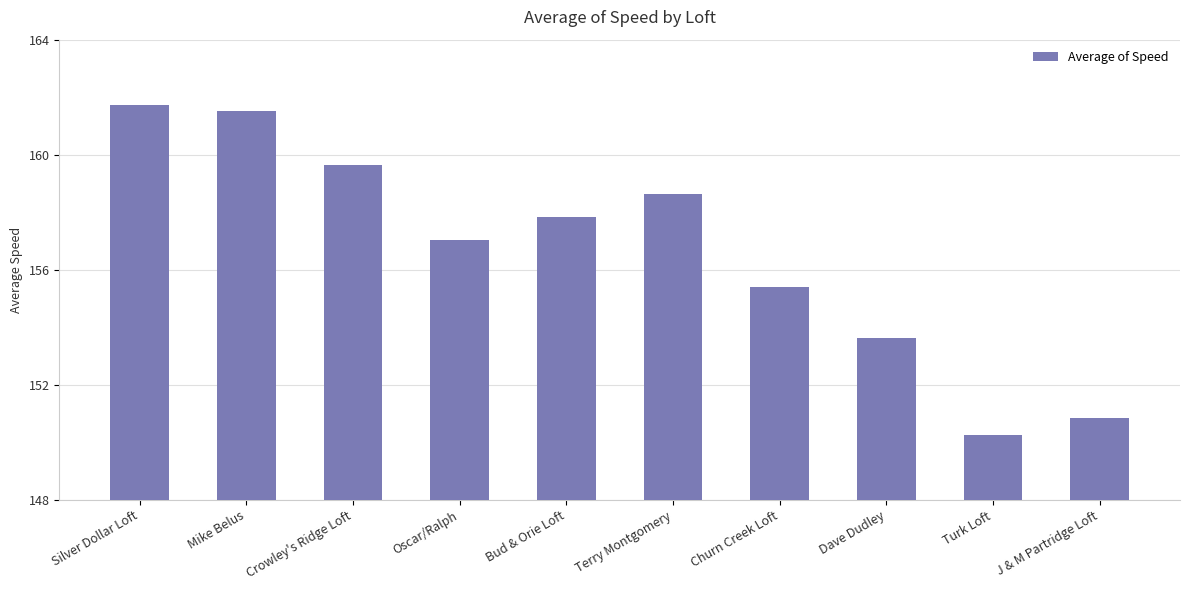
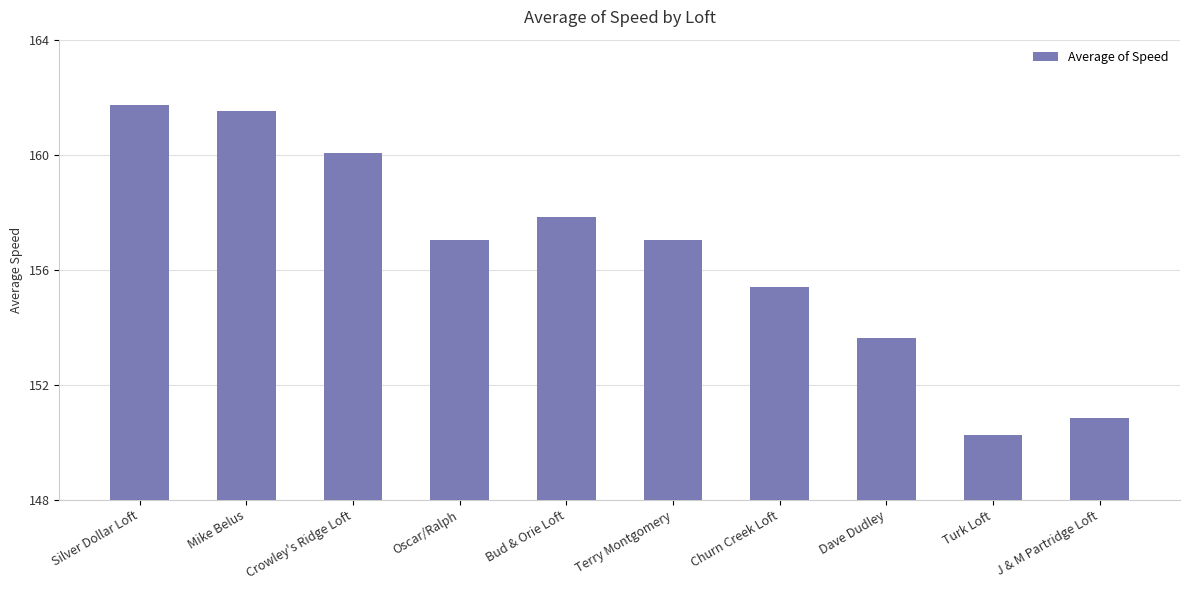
  {
    "Silver Dollar Loft": 161.7,
    "Mike Belus": 161.5,
-   "Crowley's Ridge Loft": 159.7,
+   "Crowley's Ridge Loft": 160.1,
    "Oscar/Ralph": 157.0,
    "Bud & Orie Loft": 157.8,
-   "Terry Montgomery": 158.6,
+   "Terry Montgomery": 157.0,
    "Churn Creek Loft": 155.4,
    "Dave Dudley": 153.6,
    "Turk Loft": 150.3,
    "J & M Partridge Loft": 150.9
  }
